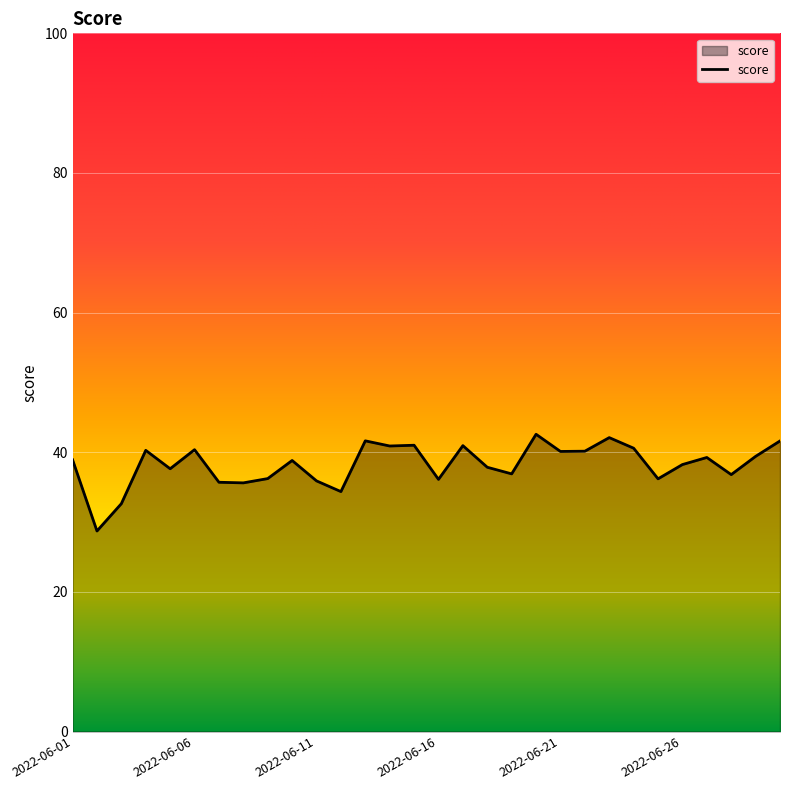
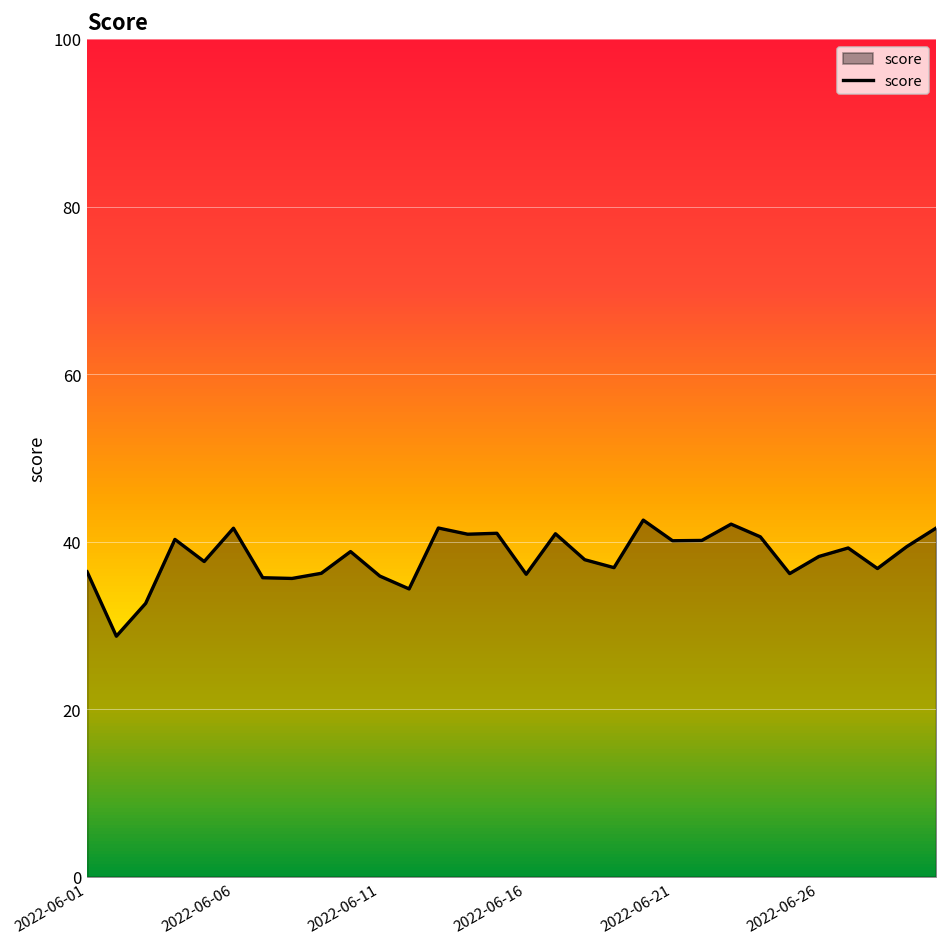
  {
-   "2022-06-01": 39,
-   "2022-06-06": 40,
+   "2022-06-01": 36,
+   "2022-06-06": 42,
    "2022-06-11": 36,
    "2022-06-16": 36,
    "2022-06-21": 40,
    "2022-06-26": 38
  }
